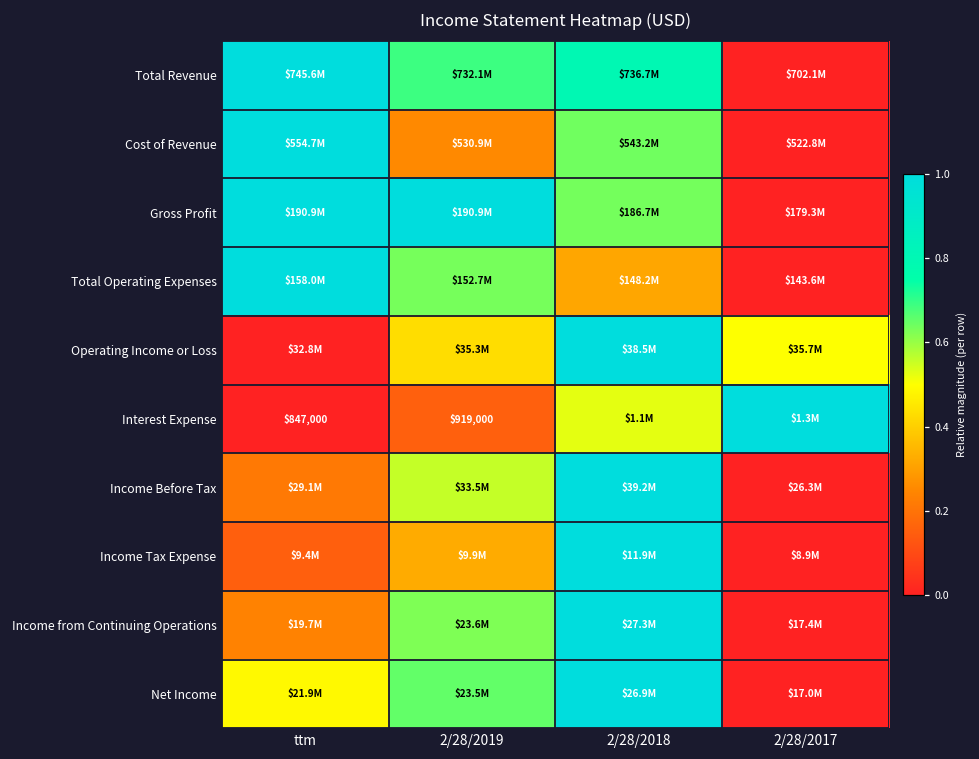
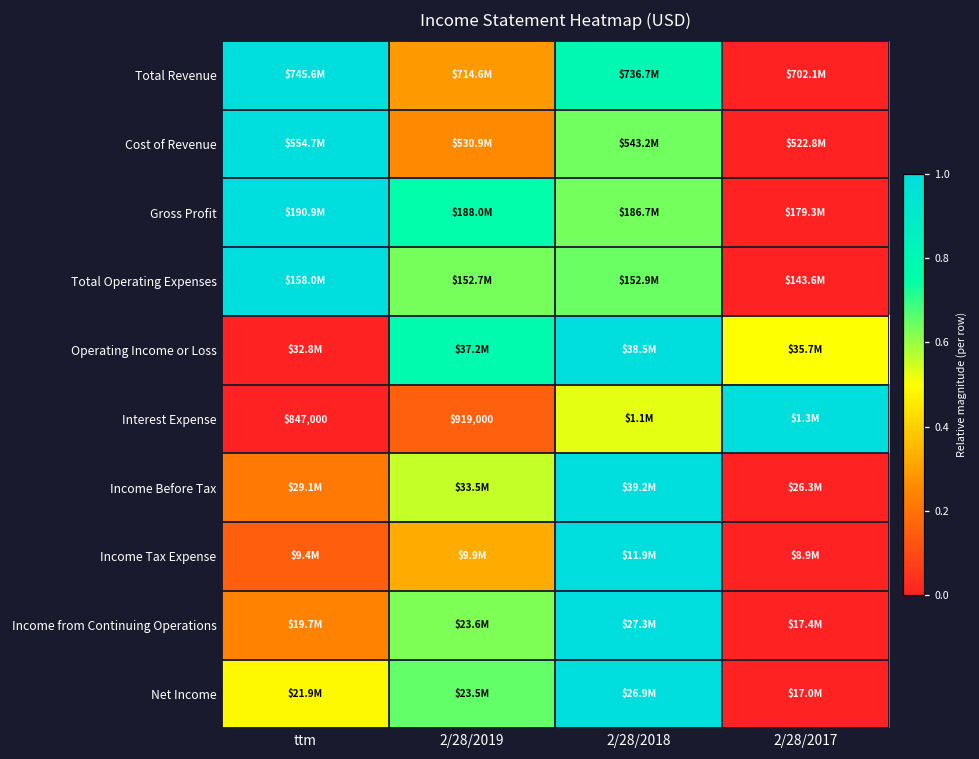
  {
    "Total Revenue": {
      "ttm": "$745.6M",
-     "2/28/2019": "$732.1M",
+     "2/28/2019": "$714.6M",
      "2/28/2018": "$736.7M",
      "2/28/2017": "$702.1M"
    },
    "Cost of Revenue": {
      "ttm": "$554.7M",
      "2/28/2019": "$530.9M",
      "2/28/2018": "$543.2M",
      "2/28/2017": "$522.8M"
    },
    "Gross Profit": {
      "ttm": "$190.9M",
-     "2/28/2019": "$190.9M",
+     "2/28/2019": "$188.0M",
      "2/28/2018": "$186.7M",
      "2/28/2017": "$179.3M"
    },
    "Total Operating Expenses": {
      "ttm": "$158.0M",
      "2/28/2019": "$152.7M",
-     "2/28/2018": "$148.2M",
+     "2/28/2018": "$152.9M",
      "2/28/2017": "$143.6M"
    },
    "Operating Income or Loss": {
      "ttm": "$32.8M",
-     "2/28/2019": "$35.3M",
+     "2/28/2019": "$37.2M",
      "2/28/2018": "$38.5M",
      "2/28/2017": "$35.7M"
    },
    "Interest Expense": {
      "ttm": "$847,000",
      "2/28/2019": "$919,000",
      "2/28/2018": "$1.1M",
      "2/28/2017": "$1.3M"
    },
    "Income Before Tax": {
      "ttm": "$29.1M",
      "2/28/2019": "$33.5M",
      "2/28/2018": "$39.2M",
      "2/28/2017": "$26.3M"
    },
    "Income Tax Expense": {
      "ttm": "$9.4M",
      "2/28/2019": "$9.9M",
      "2/28/2018": "$11.9M",
      "2/28/2017": "$8.9M"
    },
    "Income from Continuing Operations": {
      "ttm": "$19.7M",
      "2/28/2019": "$23.6M",
      "2/28/2018": "$27.3M",
      "2/28/2017": "$17.4M"
    },
    "Net Income": {
      "ttm": "$21.9M",
      "2/28/2019": "$23.5M",
      "2/28/2018": "$26.9M",
      "2/28/2017": "$17.0M"
    }
  }
